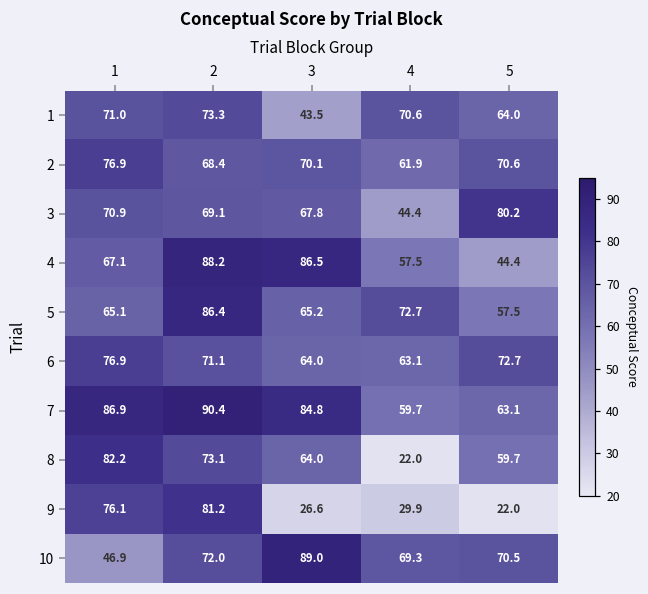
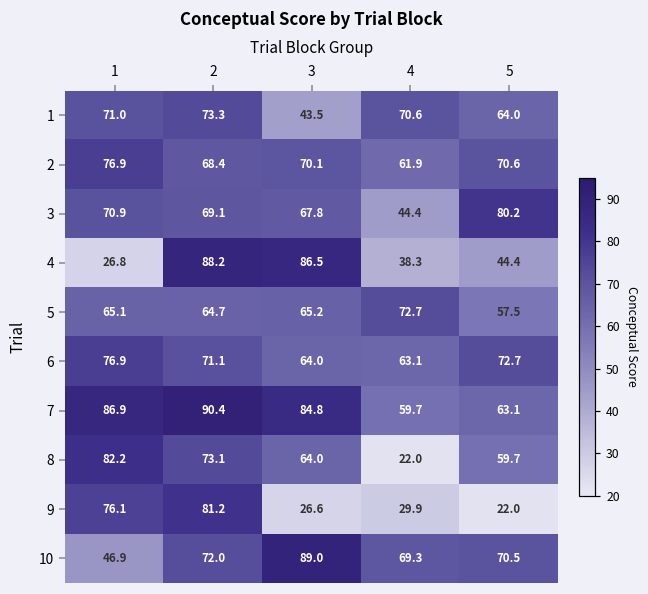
  {
    "1": {
      "1": 71.0,
      "2": 73.3,
      "3": 43.5,
      "4": 70.6,
      "5": 64.0
    },
    "2": {
      "1": 76.9,
      "2": 68.4,
      "3": 70.1,
      "4": 61.9,
      "5": 70.6
    },
    "3": {
      "1": 70.9,
      "2": 69.1,
      "3": 67.8,
      "4": 44.4,
      "5": 80.2
    },
    "4": {
-     "1": 67.1,
+     "1": 26.8,
      "2": 88.2,
      "3": 86.5,
-     "4": 57.5,
+     "4": 38.3,
      "5": 44.4
    },
    "5": {
      "1": 65.1,
-     "2": 86.4,
+     "2": 64.7,
      "3": 65.2,
      "4": 72.7,
      "5": 57.5
    },
    "6": {
      "1": 76.9,
      "2": 71.1,
      "3": 64.0,
      "4": 63.1,
      "5": 72.7
    },
    "7": {
      "1": 86.9,
      "2": 90.4,
      "3": 84.8,
      "4": 59.7,
      "5": 63.1
    },
    "8": {
      "1": 82.2,
      "2": 73.1,
      "3": 64.0,
      "4": 22.0,
      "5": 59.7
    },
    "9": {
      "1": 76.1,
      "2": 81.2,
      "3": 26.6,
      "4": 29.9,
      "5": 22.0
    },
    "10": {
      "1": 46.9,
      "2": 72.0,
      "3": 89.0,
      "4": 69.3,
      "5": 70.5
    }
  }
